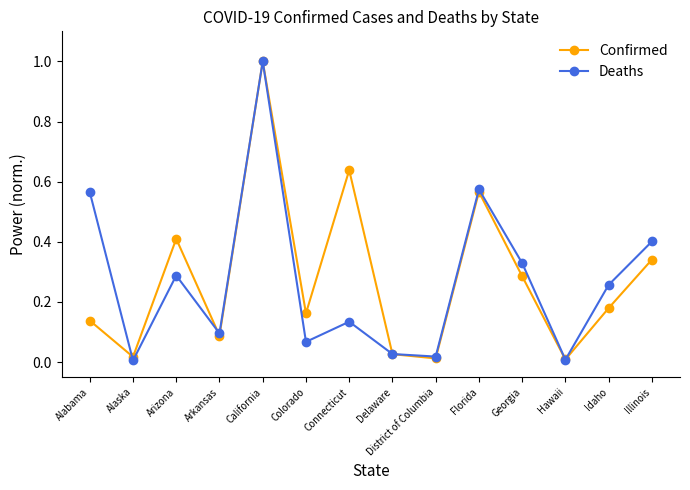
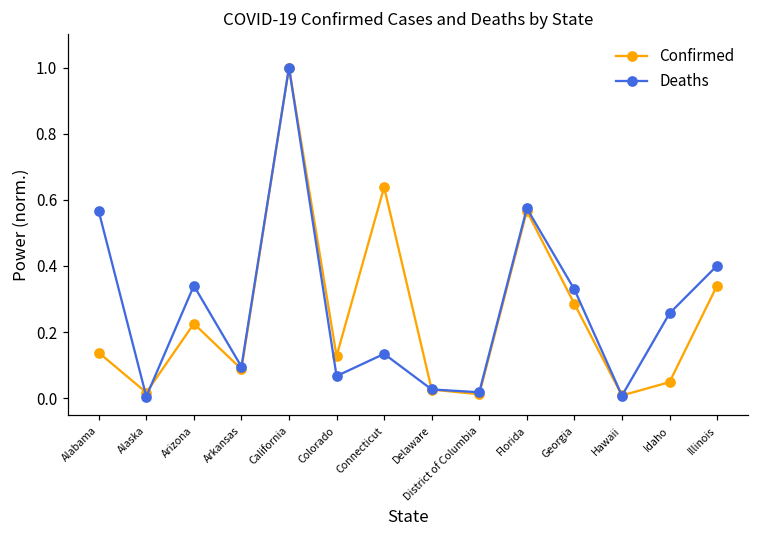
  {
    "Confirmed": {
      "Alabama": 0.14,
      "Alaska": 0.02,
-     "Arizona": 0.41,
-     "Colorado": 0.16,
+     "Arizona": 0.23,
+     "Colorado": 0.13,
      "Connecticut": 0.64,
      "Georgia": 0.29,
-     "Idaho": 0.18,
+     "Idaho": 0.05,
      "Illinois": 0.34
    },
    "Deaths": {
      "Alabama": 0.57,
      "Alaska": 0.01,
-     "Arizona": 0.29,
+     "Arizona": 0.34,
      "Colorado": 0.07,
      "Connecticut": 0.13,
      "Georgia": 0.33,
      "Idaho": 0.26,
      "Illinois": 0.40
    }
  }
